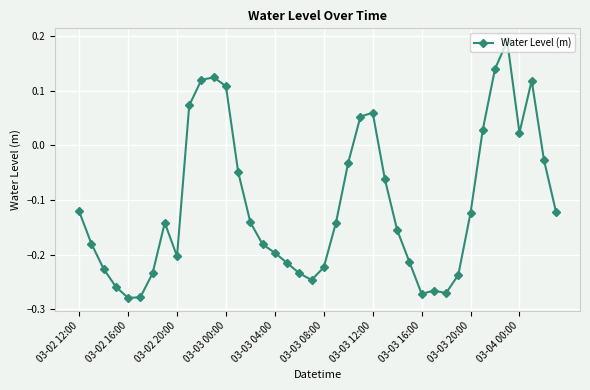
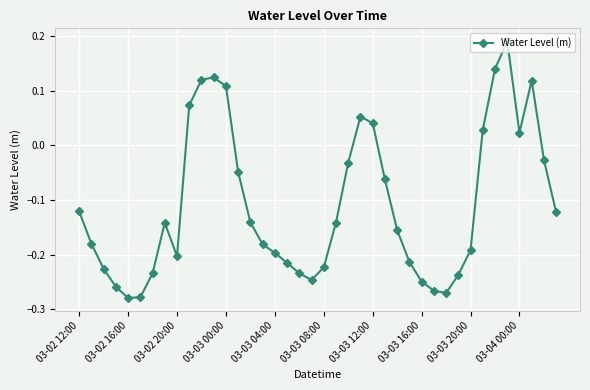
  {
    "03-02 12:00": -0.12,
    "03-02 16:00": -0.28,
    "03-02 20:00": -0.20,
    "03-03 00:00": 0.11,
    "03-03 04:00": -0.20,
    "03-03 08:00": -0.22,
-   "03-03 12:00": 0.06,
-   "03-03 16:00": -0.27,
-   "03-03 20:00": -0.12,
+   "03-03 12:00": 0.04,
+   "03-03 16:00": -0.25,
+   "03-03 20:00": -0.19,
    "03-04 00:00": 0.02
  }
